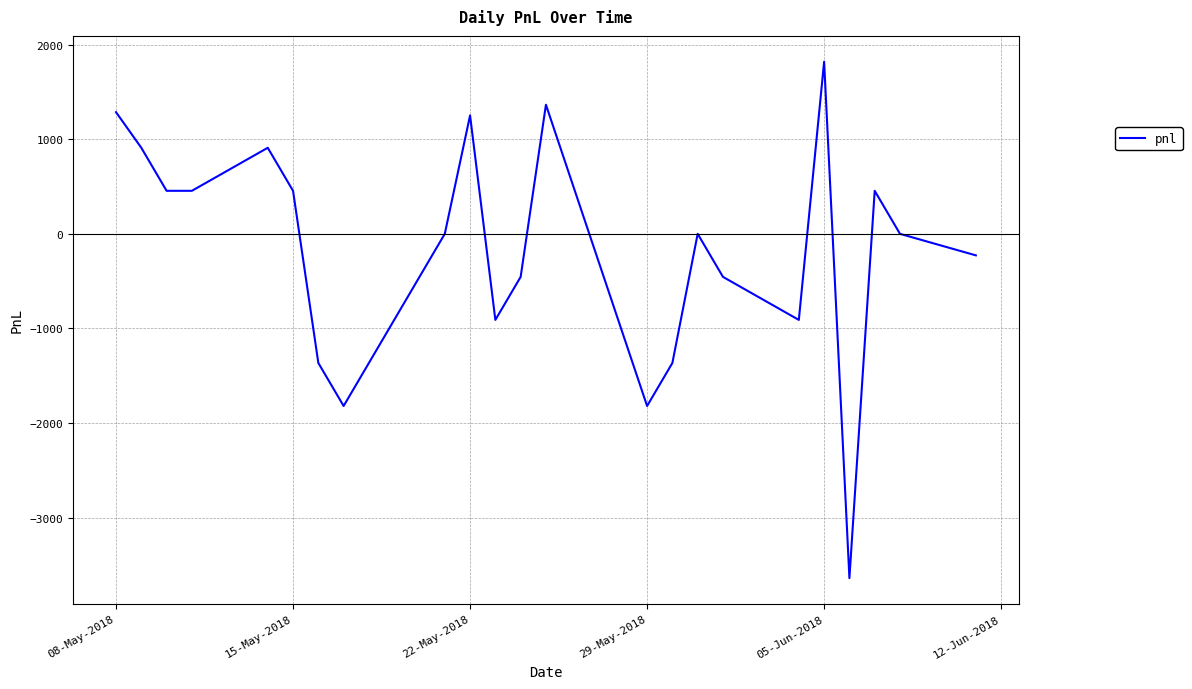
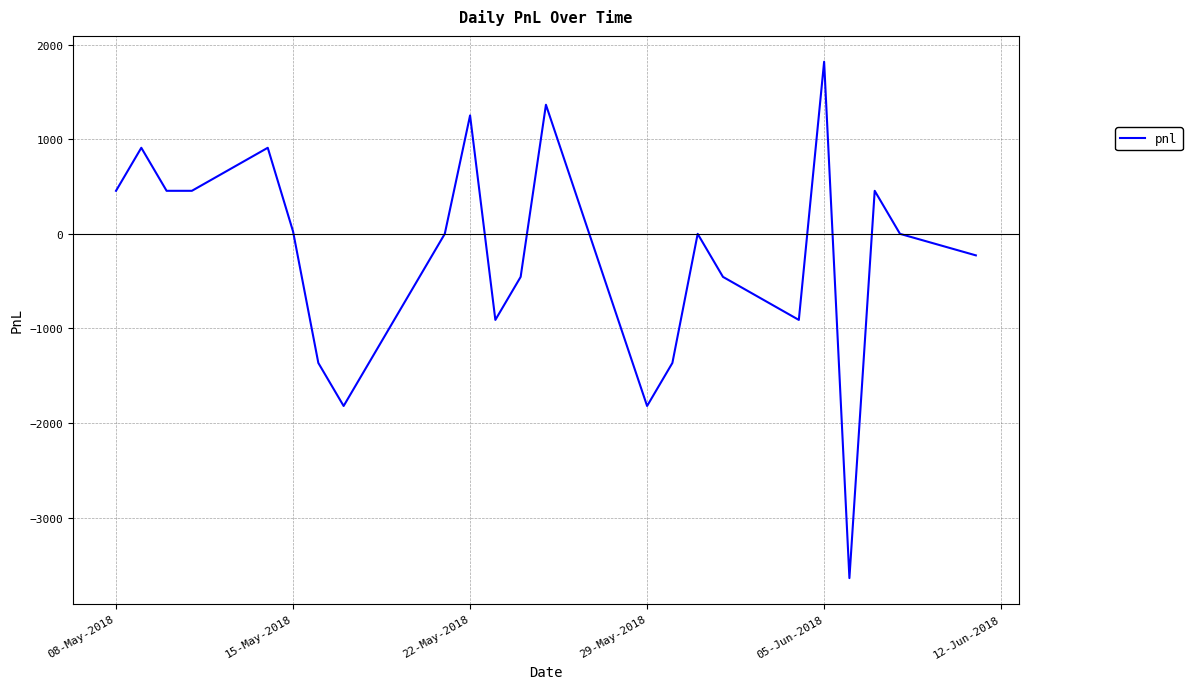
  {
-   "08-May-2018": 1300,
-   "15-May-2018": 500,
+   "08-May-2018": 500,
+   "15-May-2018": 0,
    "22-May-2018": 1300,
    "29-May-2018": -1800,
    "05-Jun-2018": 1800
  }
